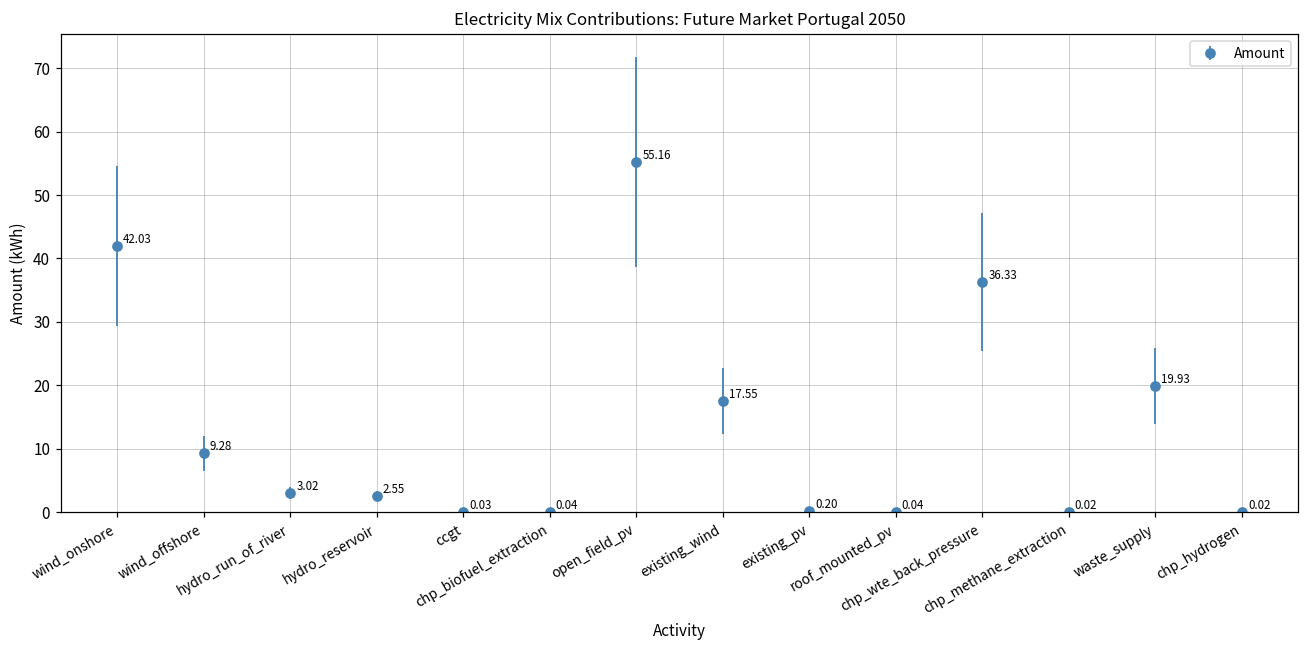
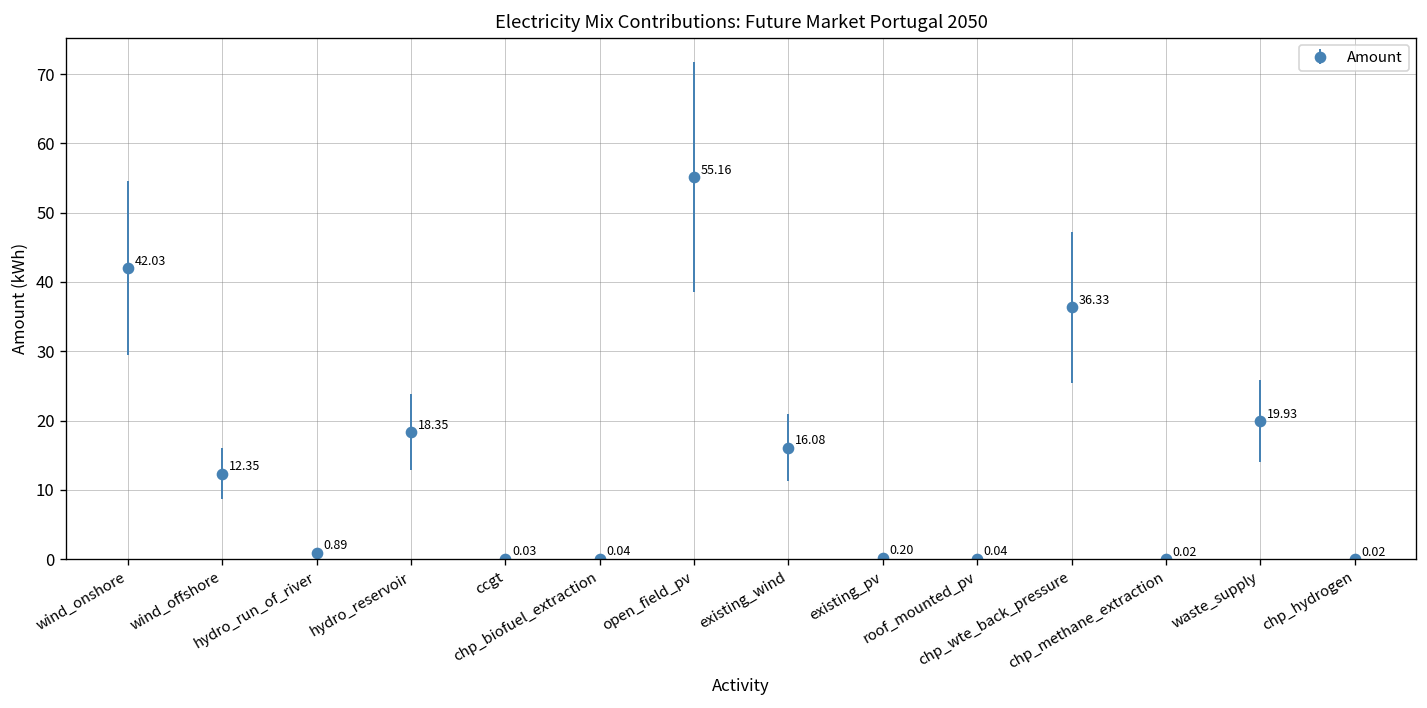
  {
    "wind_onshore": 42.03,
-   "wind_offshore": 9.28,
-   "hydro_run_of_river": 3.02,
-   "hydro_reservoir": 2.55,
+   "wind_offshore": 12.35,
+   "hydro_run_of_river": 0.89,
+   "hydro_reservoir": 18.35,
    "ccgt": 0.03,
    "chp_biofuel_extraction": 0.04,
    "open_field_pv": 55.16,
-   "existing_wind": 17.55,
+   "existing_wind": 16.08,
    "existing_pv": 0.20,
    "roof_mounted_pv": 0.04,
    "chp_wte_back_pressure": 36.33,
    "chp_methane_extraction": 0.02,
    "waste_supply": 19.93,
    "chp_hydrogen": 0.02
  }
